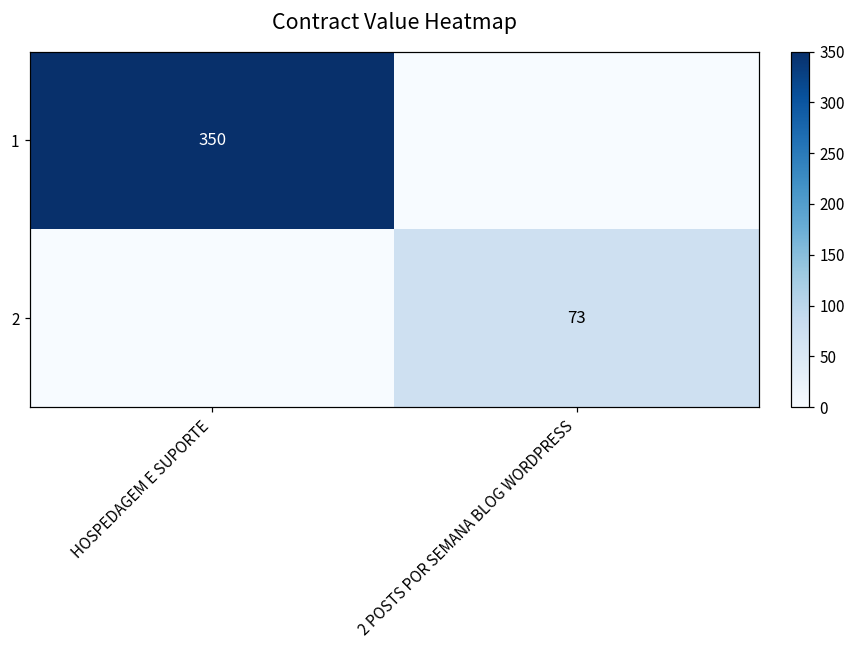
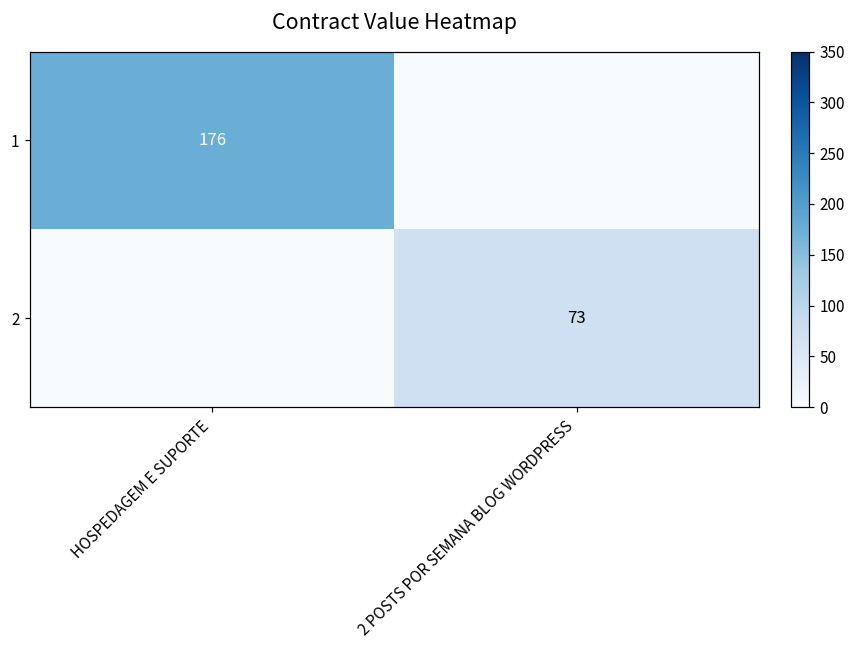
  {
    "1": {
-     "HOSPEDAGEM E SUPORTE": 350
+     "HOSPEDAGEM E SUPORTE": 176
    },
    "2": {
      "2 POSTS POR SEMANA BLOG WORDPRESS": 73
    }
  }
